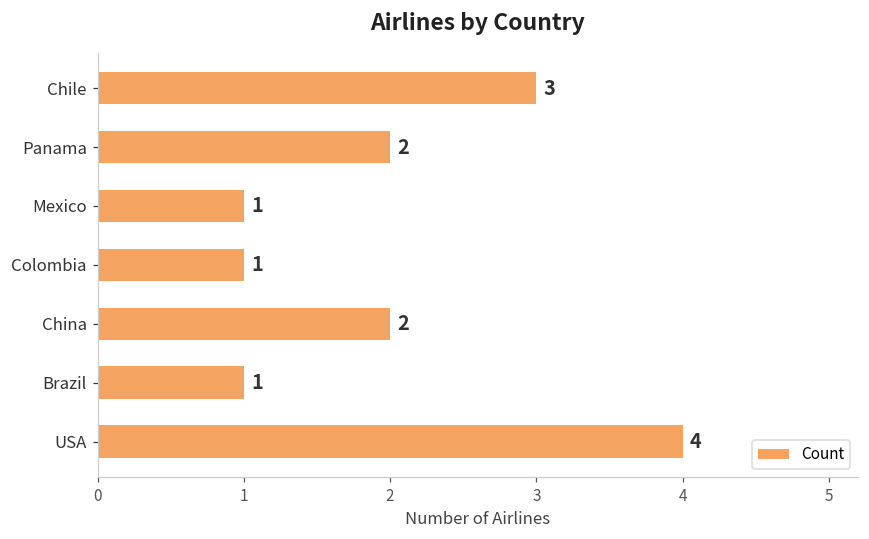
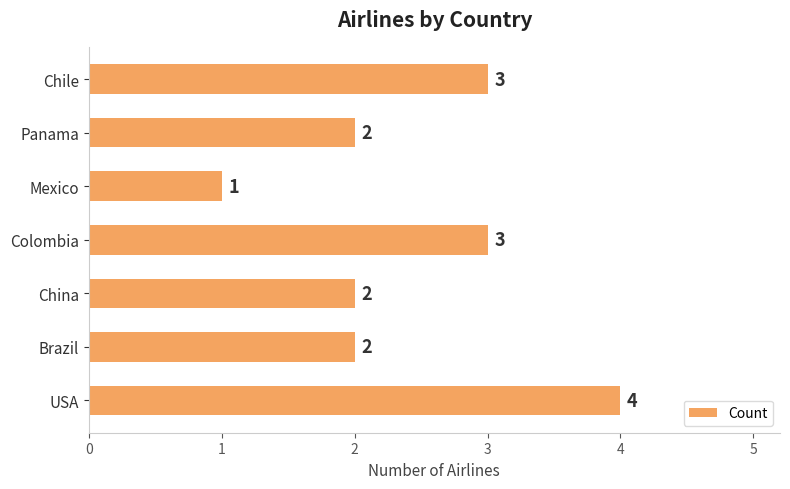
  {
    "Chile": 3,
    "Panama": 2,
    "Mexico": 1,
-   "Colombia": 1,
+   "Colombia": 3,
    "China": 2,
-   "Brazil": 1,
+   "Brazil": 2,
    "USA": 4
  }
